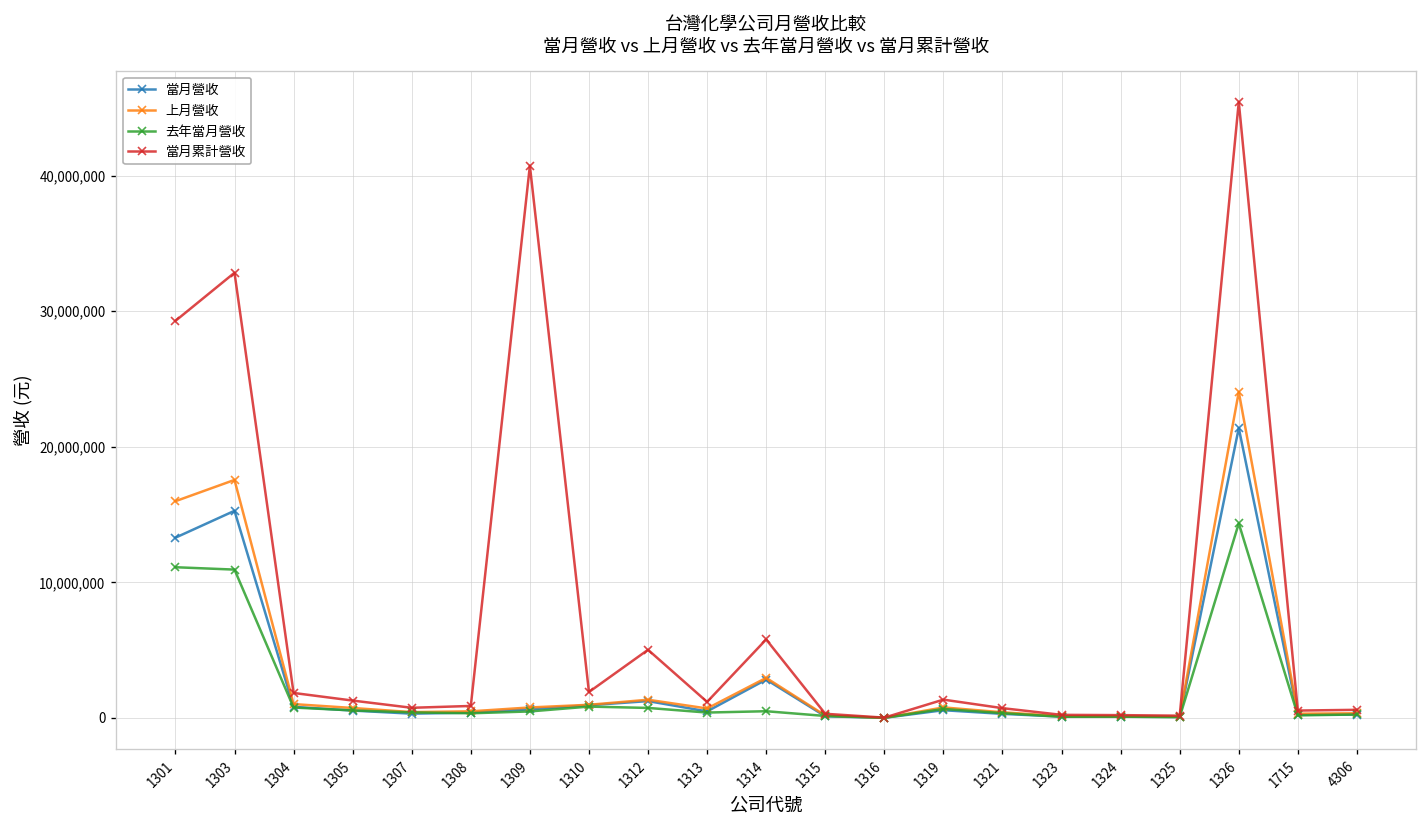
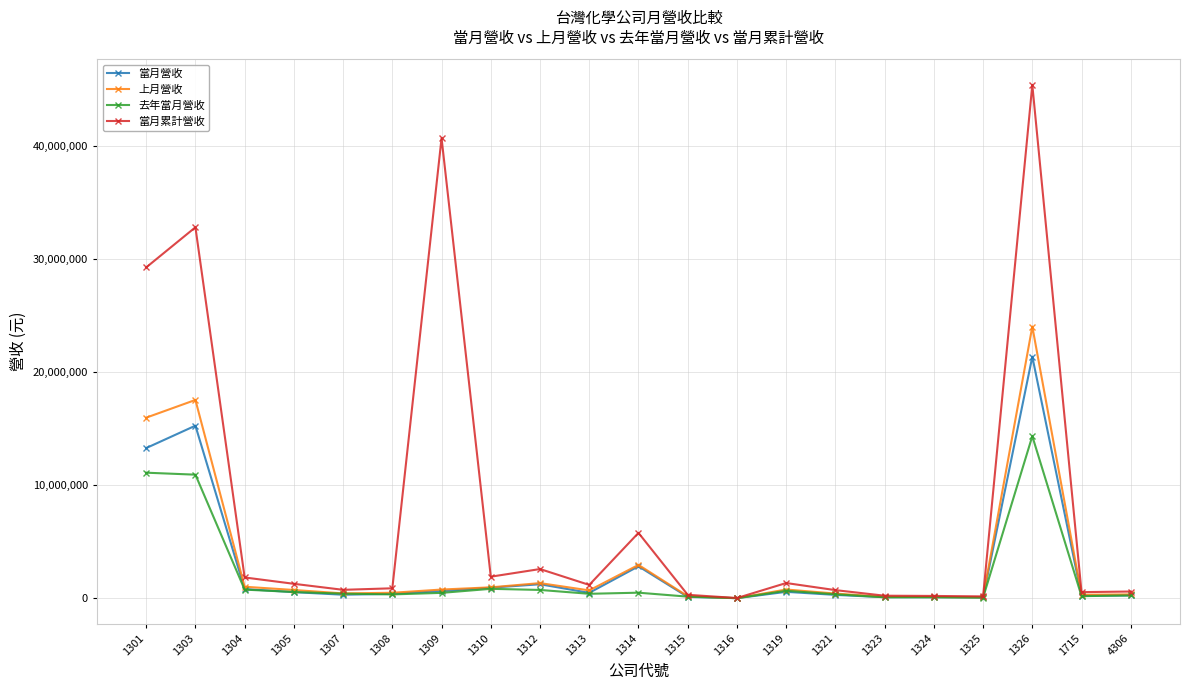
  {
    "當月營收": {
      "1301": "13,300,000",
      "1303": "15,300,000",
      "1326": "21,400,000"
    },
    "上月營收": {
      "1301": "16,000,000",
      "1303": "17,600,000",
      "1326": "24,100,000"
    },
    "去年當月營收": {
      "1301": "11,100,000",
      "1303": "10,900,000",
      "1312": "700,000",
      "1314": "500,000",
      "1326": "14,400,000"
    },
    "當月累計營收": {
      "1301": "29,300,000",
      "1303": "32,800,000",
      "1304": "1,800,000",
      "1305": "1,300,000",
      "1307": "800,000",
      "1308": "900,000",
      "1309": "40,700,000",
      "1310": "1,900,000",
-     "1312": "5,000,000",
+     "1312": "2,600,000",
      "1313": "1,200,000",
      "1314": "5,800,000",
      "1319": "1,400,000",
      "1321": "700,000",
      "1326": "45,400,000",
      "1715": "500,000",
      "4306": "600,000"
    }
  }
